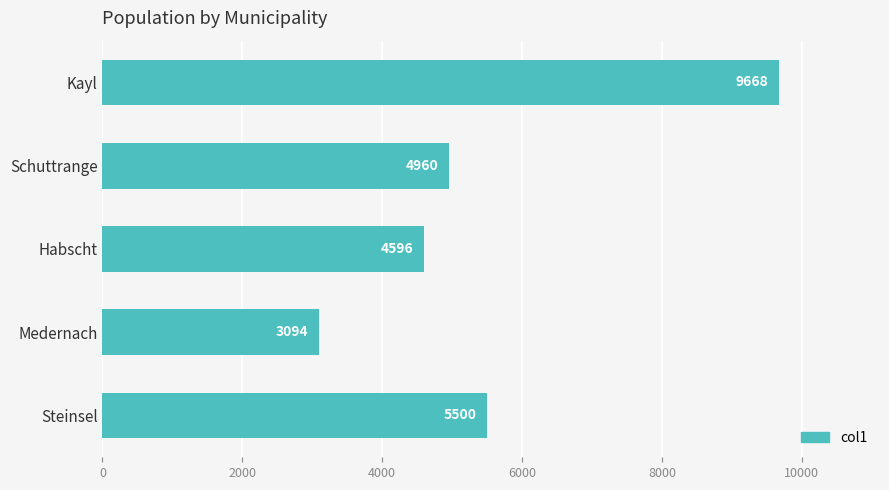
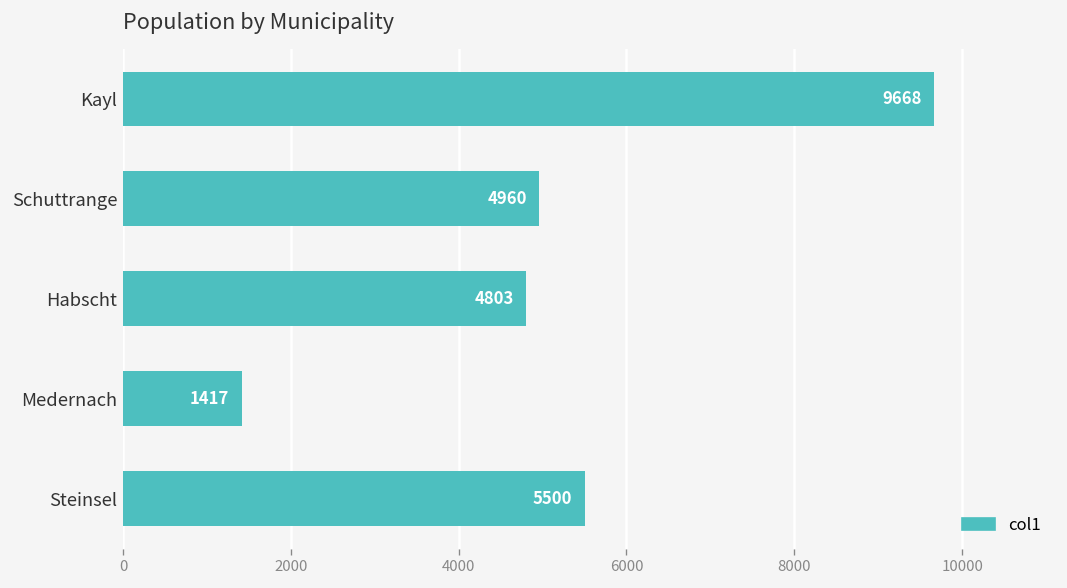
  {
    "Kayl": 9668,
    "Schuttrange": 4960,
-   "Habscht": 4596,
-   "Medernach": 3094,
+   "Habscht": 4803,
+   "Medernach": 1417,
    "Steinsel": 5500
  }
